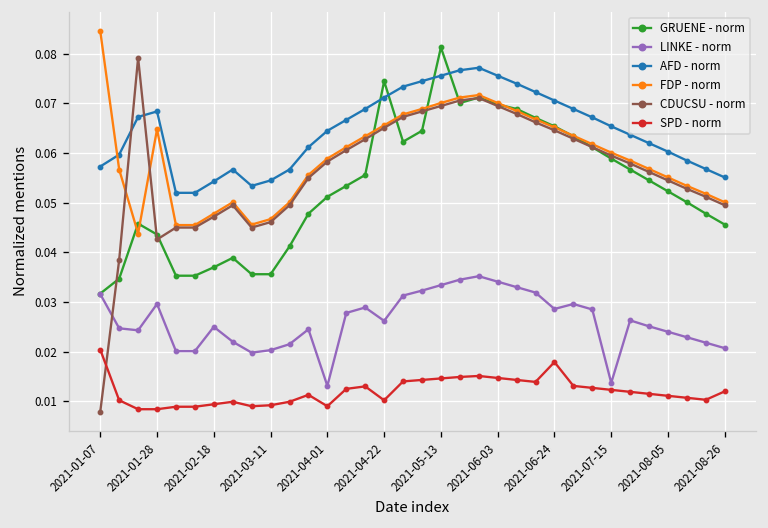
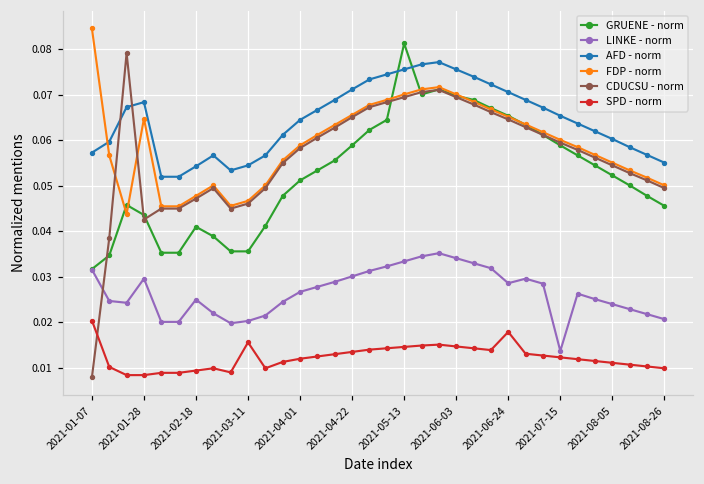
  {
    "GRUENE - norm": {
      "2021-01-28": 0.044,
-     "2021-02-18": 0.037,
+     "2021-02-18": 0.041,
      "2021-03-11": 0.036,
      "2021-04-01": 0.051,
-     "2021-04-22": 0.075,
+     "2021-04-22": 0.059,
      "2021-05-13": 0.081,
      "2021-08-05": 0.052,
      "2021-08-26": 0.046
    },
    "LINKE - norm": {
      "2021-01-28": 0.030,
      "2021-02-18": 0.025,
      "2021-03-11": 0.020,
-     "2021-04-01": 0.013,
-     "2021-04-22": 0.026,
+     "2021-04-01": 0.027,
+     "2021-04-22": 0.030,
      "2021-05-13": 0.033,
      "2021-06-03": 0.034,
      "2021-06-24": 0.029,
      "2021-07-15": 0.014,
      "2021-08-05": 0.024,
      "2021-08-26": 0.021
    },
    "AFD - norm": {
      "2021-01-07": 0.057,
      "2021-01-28": 0.068,
      "2021-02-18": 0.054,
      "2021-03-11": 0.055,
      "2021-04-01": 0.065,
      "2021-04-22": 0.071,
      "2021-05-13": 0.076,
      "2021-06-03": 0.076,
      "2021-06-24": 0.071,
      "2021-07-15": 0.065,
      "2021-08-05": 0.060,
      "2021-08-26": 0.055
    },
    "FDP - norm": {
      "2021-01-07": 0.085,
      "2021-01-28": 0.065
    },
    "CDUCSU - norm": {
      "2021-01-07": 0.008,
      "2021-01-28": 0.043
    },
    "SPD - norm": {
      "2021-01-07": 0.020,
      "2021-01-28": 0.008,
      "2021-02-18": 0.009,
-     "2021-03-11": 0.009,
-     "2021-04-01": 0.009,
-     "2021-04-22": 0.010,
+     "2021-03-11": 0.016,
+     "2021-04-01": 0.012,
+     "2021-04-22": 0.014,
      "2021-05-13": 0.015,
      "2021-06-03": 0.015,
      "2021-06-24": 0.018,
      "2021-07-15": 0.012,
      "2021-08-05": 0.011,
-     "2021-08-26": 0.012
+     "2021-08-26": 0.010
    }
  }
